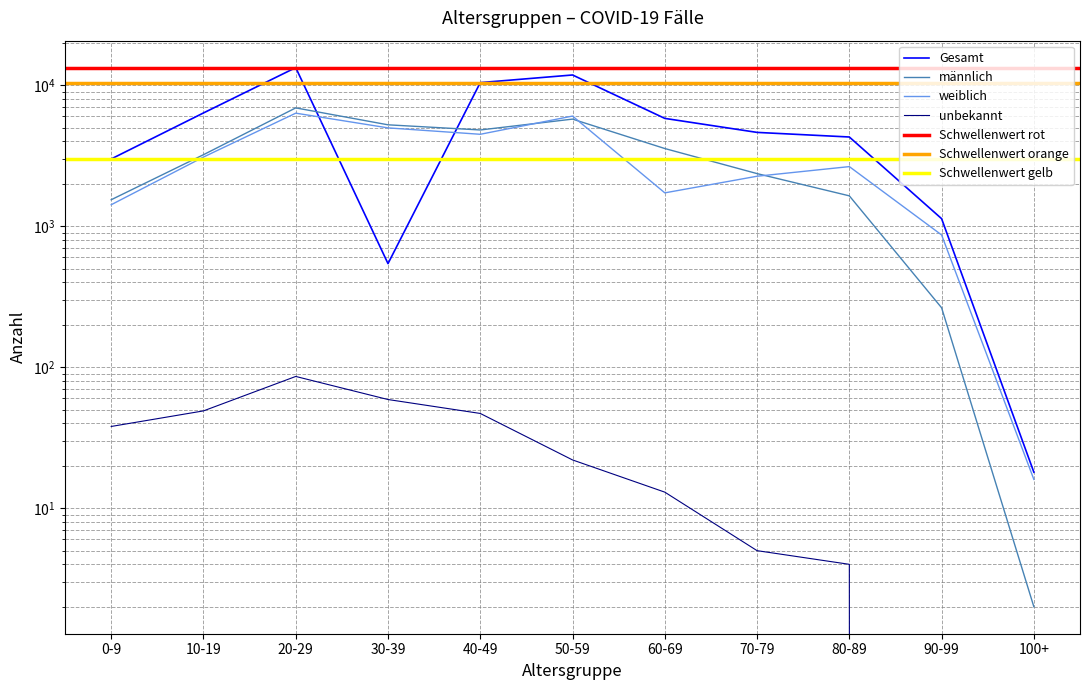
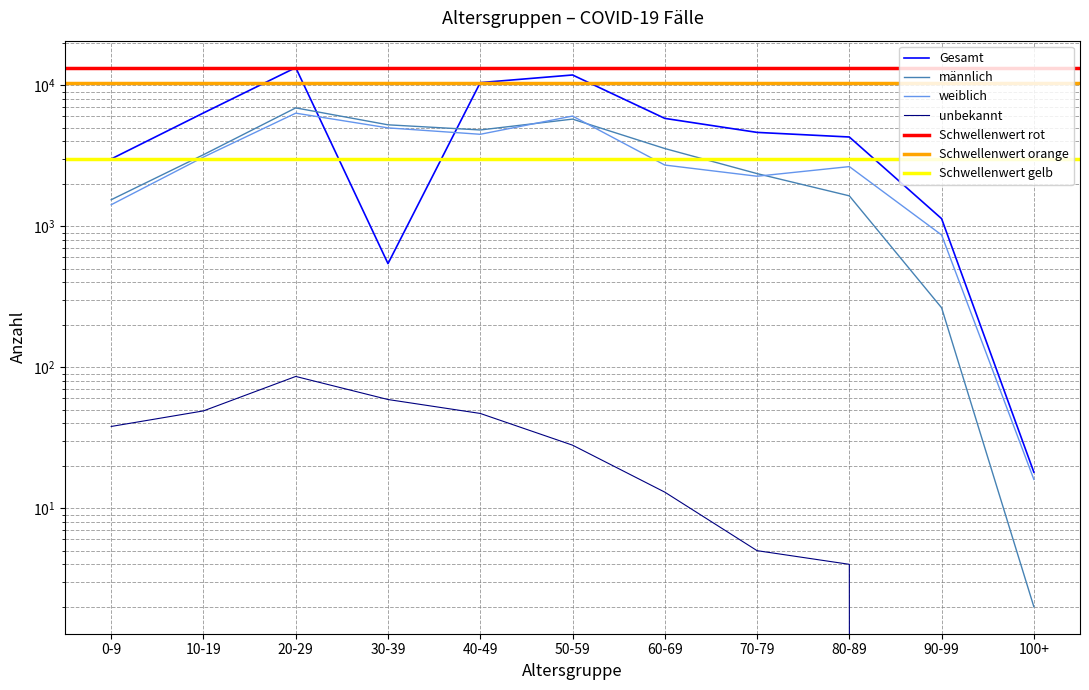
  {
    "Gesamt": {
      "0-9": 3000,
      "10-19": 6000,
      "20-29": 13000,
      "30-39": 540,
      "40-49": 10000,
      "50-59": 12000,
      "60-69": 5800,
      "70-79": 4600,
      "80-89": 4300,
      "90-99": 1100,
      "100+": 18
    },
    "männlich": {
      "0-9": 1500,
      "20-29": 7000,
      "30-39": 5200,
      "40-49": 4800,
      "50-59": 5700,
      "60-69": 3600,
      "70-79": 2400,
      "80-89": 1600,
      "90-99": 260,
      "100+": 2
    },
    "weiblich": {
      "0-9": 1400,
      "20-29": 6000,
      "30-39": 5000,
      "40-49": 4500,
      "50-59": 6000,
-     "60-69": 1700,
+     "60-69": 2700,
      "70-79": 2300,
      "80-89": 2600,
      "90-99": 900,
      "100+": 16
    },
    "unbekannt": {
      "0-9": 38,
      "10-19": 49,
      "20-29": 90,
      "30-39": 59,
      "40-49": 47,
-     "50-59": 22,
+     "50-59": 28,
      "60-69": 13,
      "70-79": 5,
      "80-89": 4
    }
  }
